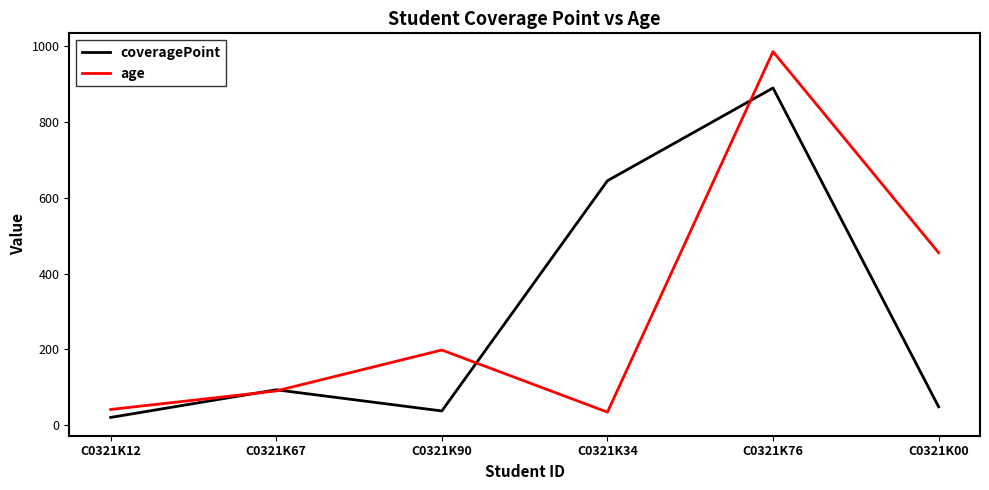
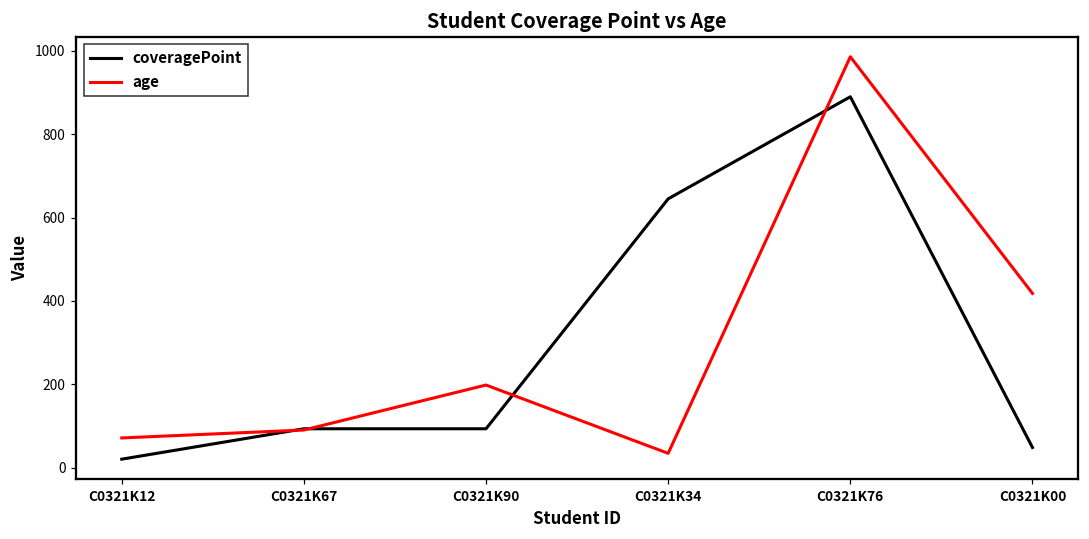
  {
    "coveragePoint": {
      "C0321K12": 20,
-     "C0321K90": 40,
+     "C0321K90": 90,
      "C0321K34": 650,
      "C0321K76": 890,
      "C0321K00": 50
    },
    "age": {
-     "C0321K12": 40,
+     "C0321K12": 70,
      "C0321K90": 200,
      "C0321K34": 30,
      "C0321K76": 990,
-     "C0321K00": 460
+     "C0321K00": 420
    }
  }
